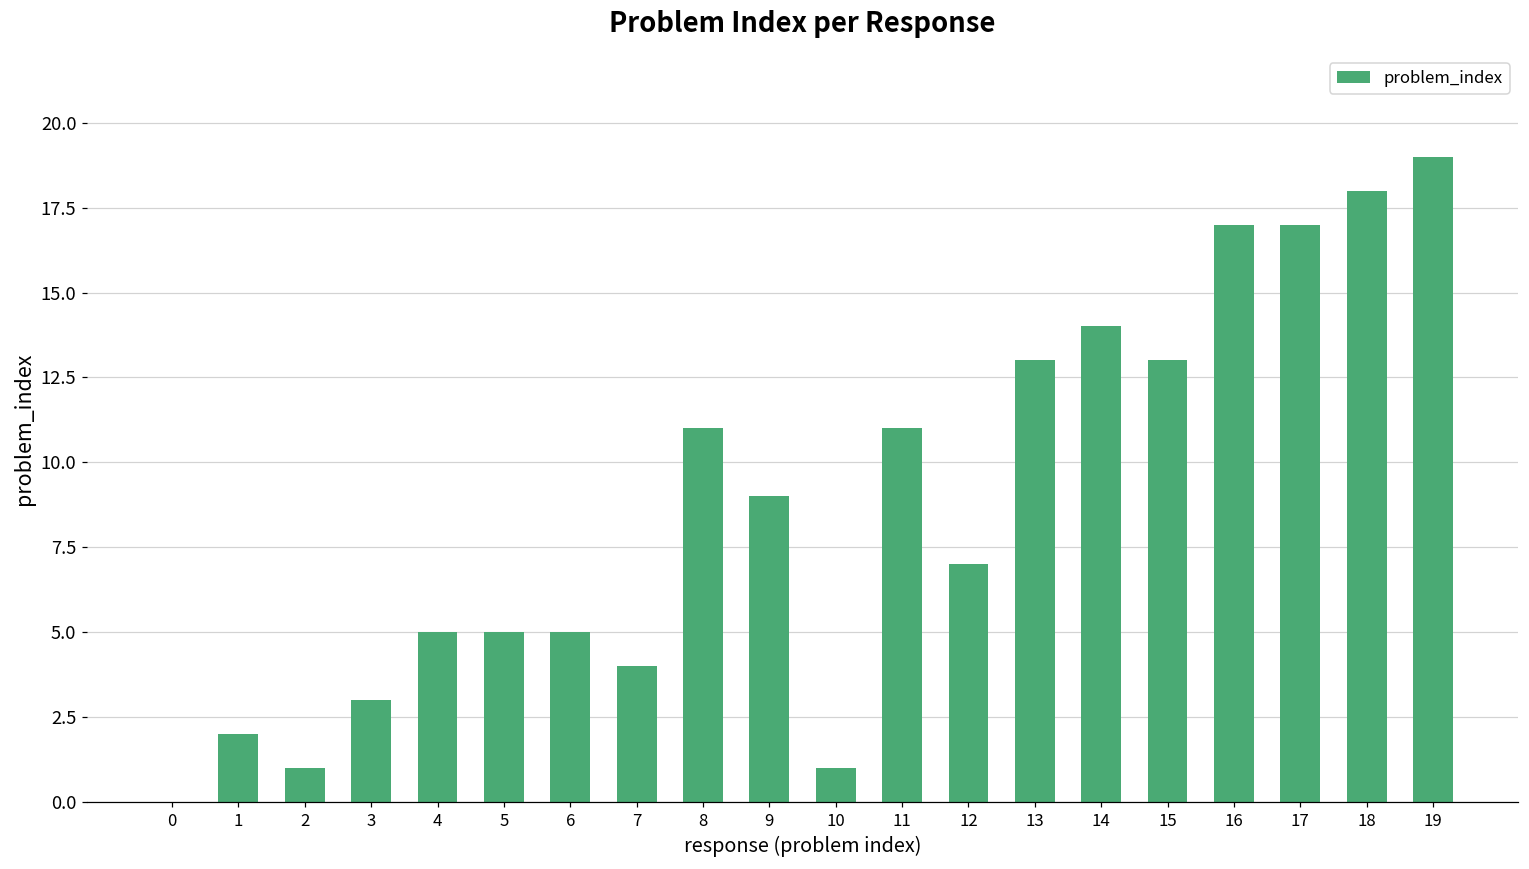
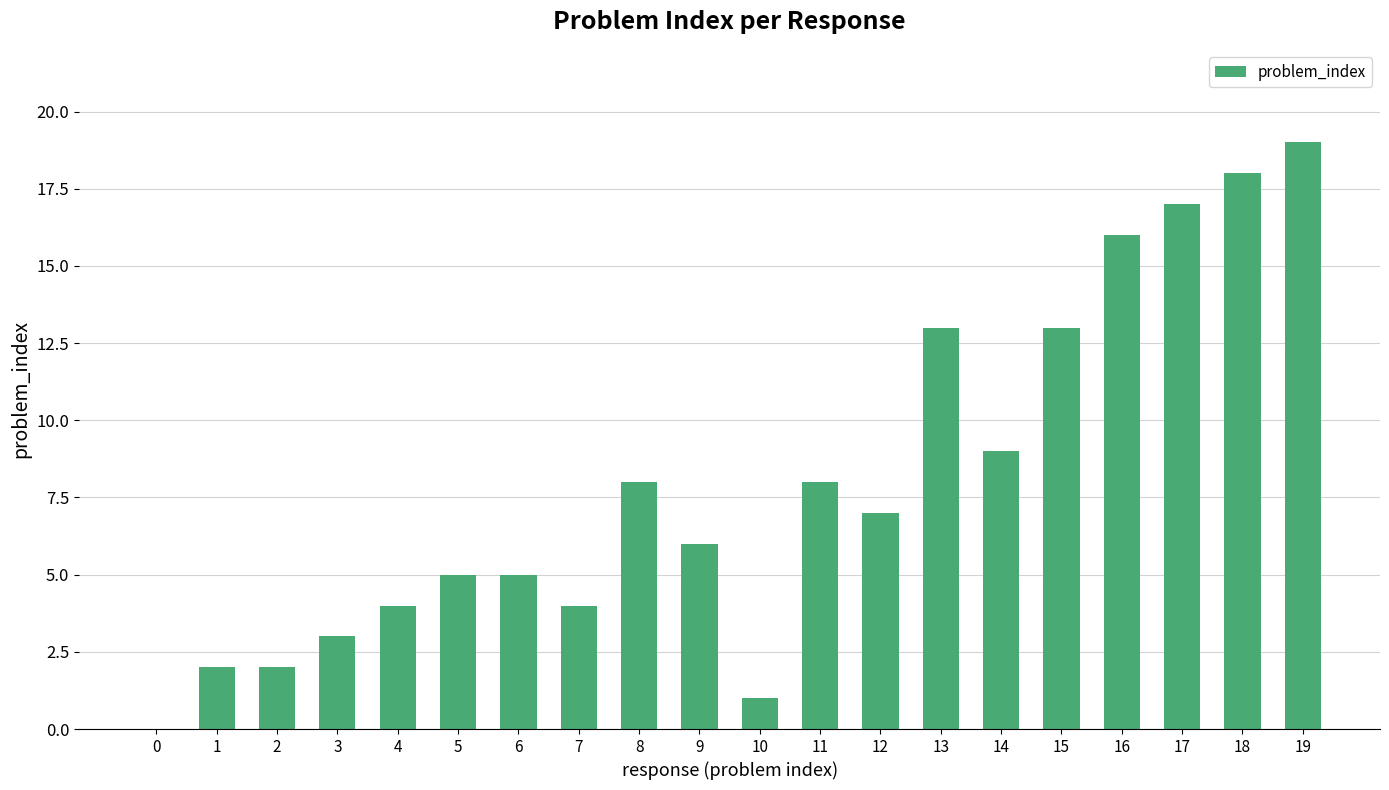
  {
    "0": 0,
    "1": 2,
-   "2": 1,
+   "2": 2,
    "3": 3,
-   "4": 5,
+   "4": 4,
    "5": 5,
    "6": 5,
    "7": 4,
-   "8": 11,
-   "9": 9,
+   "8": 8,
+   "9": 6,
    "10": 1,
-   "11": 11,
+   "11": 8,
    "12": 7,
    "13": 13,
-   "14": 14,
+   "14": 9,
    "15": 13,
-   "16": 17,
+   "16": 16,
    "17": 17,
    "18": 18,
    "19": 19
  }
